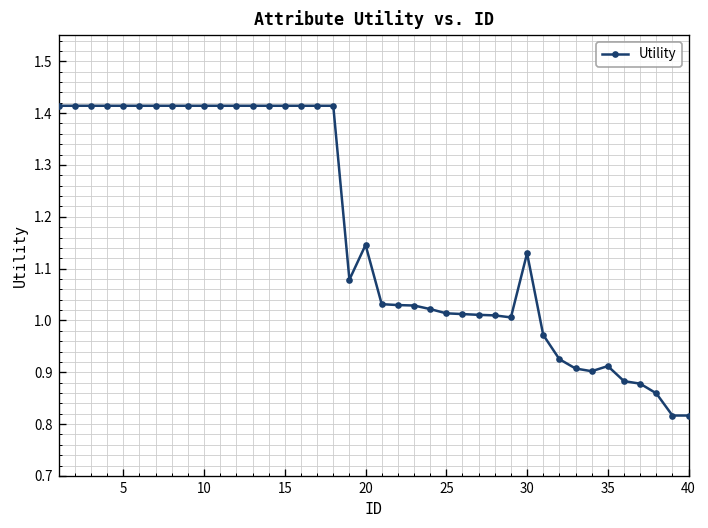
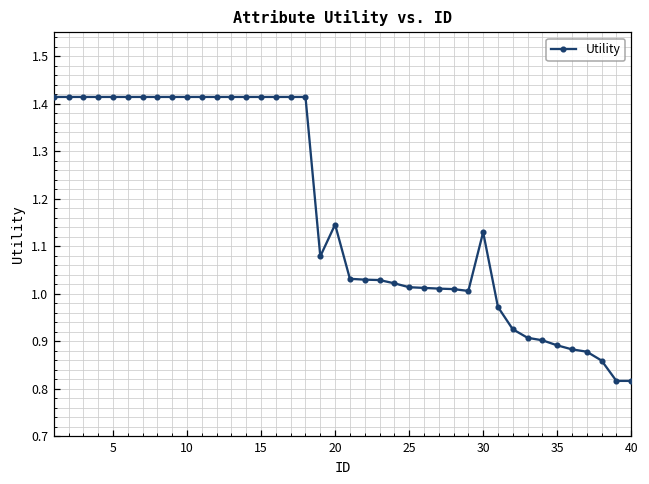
  {
    "5": 1.41,
    "10": 1.41,
    "15": 1.41,
    "20": 1.15,
    "25": 1.01,
    "30": 1.13,
-   "35": 0.91,
+   "35": 0.89,
    "40": 0.82
  }
